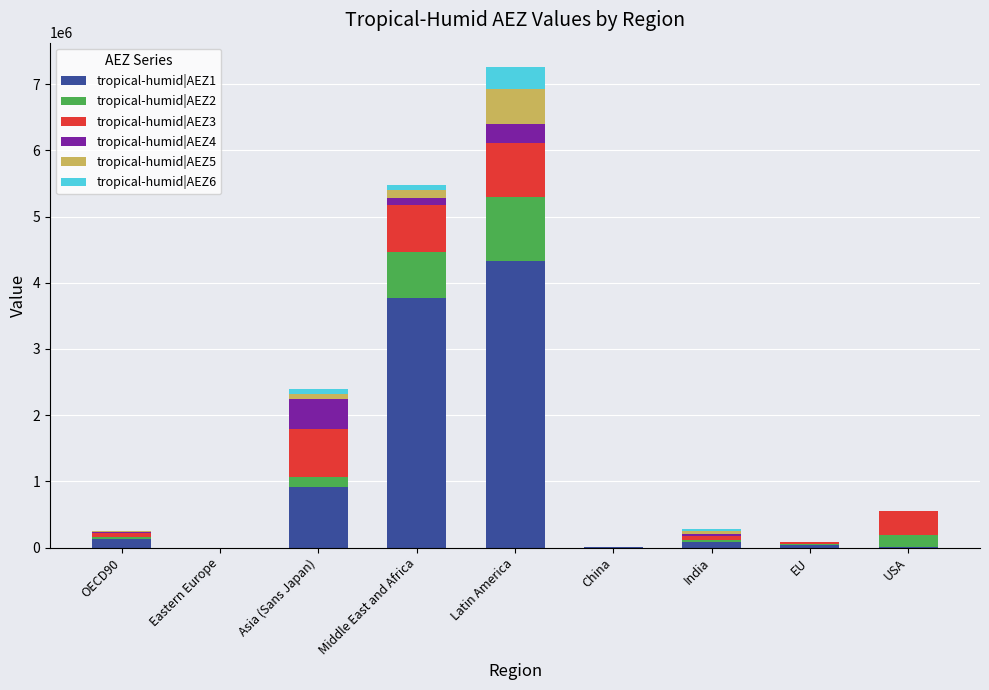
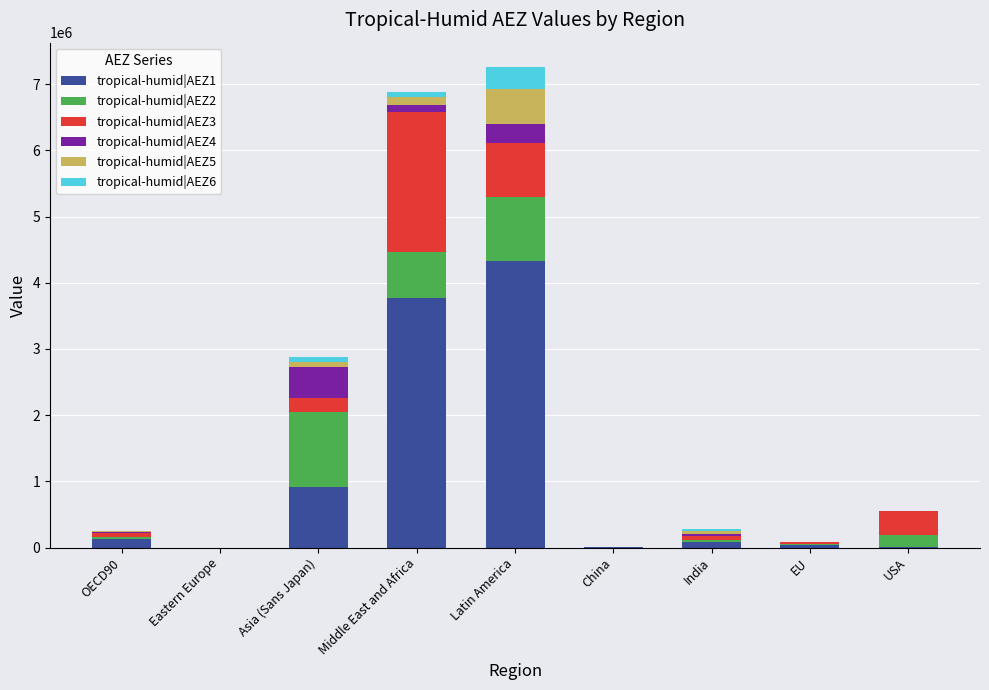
  {
    "tropical-humid|AEZ1": {
      "OECD90": 100000,
      "Eastern Europe": 0,
      "Asia (Sans Japan)": 900000,
      "Middle East and Africa": 3800000,
      "Latin America": 4300000,
      "India": 100000,
      "EU": 0
    },
    "tropical-humid|AEZ2": {
      "Eastern Europe": 0,
-     "Asia (Sans Japan)": 200000,
+     "Asia (Sans Japan)": 1100000,
      "Middle East and Africa": 700000,
      "Latin America": 1000000,
      "USA": 200000
    },
    "tropical-humid|AEZ3": {
      "OECD90": 100000,
      "Eastern Europe": 0,
-     "Asia (Sans Japan)": 700000,
-     "Middle East and Africa": 700000,
+     "Asia (Sans Japan)": 200000,
+     "Middle East and Africa": 2100000,
      "Latin America": 800000,
      "India": 100000,
      "USA": 400000
    },
    "tropical-humid|AEZ4": {
      "Eastern Europe": 0,
      "Asia (Sans Japan)": 500000,
      "Middle East and Africa": 100000,
      "Latin America": 300000
    },
    "tropical-humid|AEZ5": {
      "Eastern Europe": 0,
      "Asia (Sans Japan)": 100000,
      "Middle East and Africa": 100000,
      "Latin America": 500000,
      "India": 0
    },
    "tropical-humid|AEZ6": {
      "Eastern Europe": 0,
      "Asia (Sans Japan)": 100000,
      "Middle East and Africa": 100000,
      "Latin America": 300000
    }
  }
